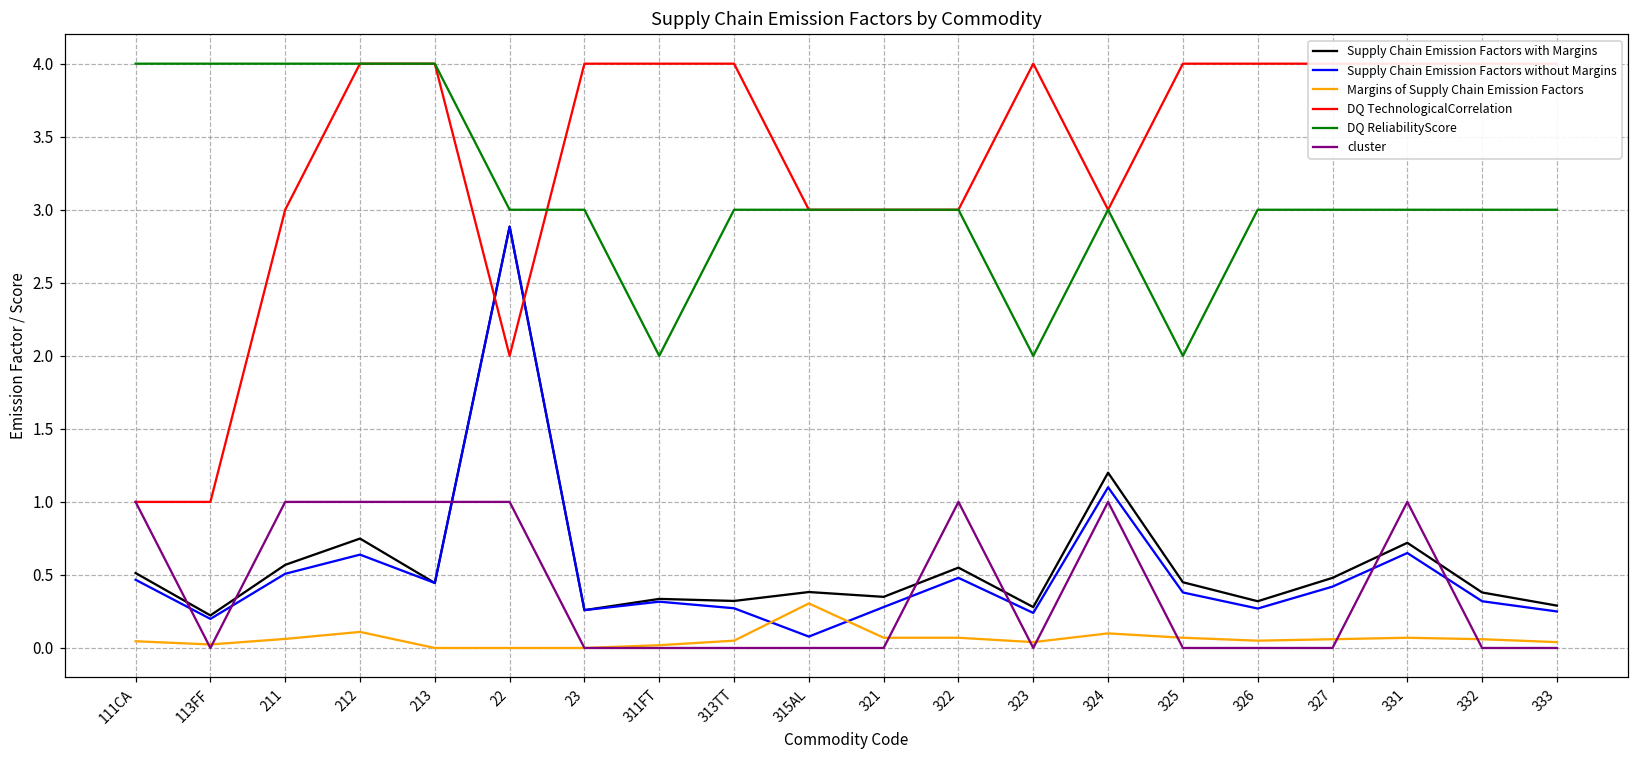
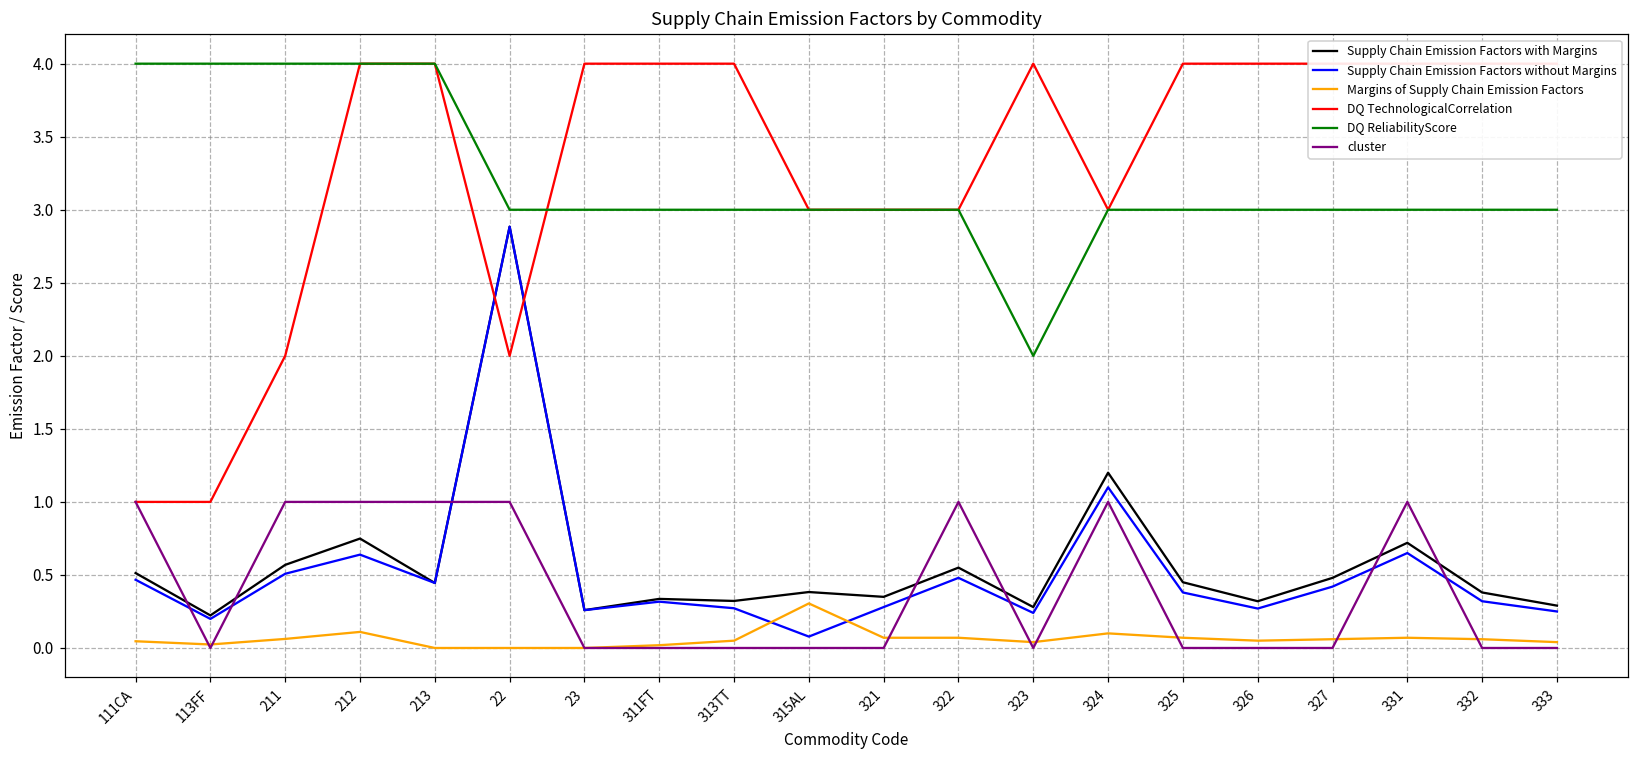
  {
    "Supply Chain Emission Factors with Margins": {
      "111CA": 0.51,
      "113FF": 0.22,
      "211": 0.57,
      "212": 0.75,
      "313TT": 0.32,
      "315AL": 0.38,
      "321": 0.35,
      "322": 0.55,
      "323": 0.28,
      "324": 1.20,
      "325": 0.45,
      "326": 0.32,
      "327": 0.48,
      "331": 0.72,
      "332": 0.38,
      "333": 0.29
    },
    "Supply Chain Emission Factors without Margins": {
      "111CA": 0.47,
      "113FF": 0.20,
      "211": 0.51,
      "212": 0.64,
      "313TT": 0.27,
      "315AL": 0.08,
      "321": 0.28,
      "322": 0.48,
      "323": 0.24,
      "324": 1.10,
      "325": 0.38,
      "326": 0.27,
      "327": 0.42,
      "331": 0.65,
      "332": 0.32,
      "333": 0.25
    },
    "Margins of Supply Chain Emission Factors": {
      "111CA": 0.05,
      "113FF": 0.02,
      "211": 0.06,
      "212": 0.11,
      "213": 0,
      "22": 0,
      "311FT": 0.02,
      "313TT": 0.05,
      "315AL": 0.31,
      "321": 0.07,
      "322": 0.07,
      "323": 0.04,
      "324": 0.10,
      "325": 0.07,
      "326": 0.05,
      "327": 0.06,
      "331": 0.07,
      "332": 0.06,
      "333": 0.04
    },
    "DQ TechnologicalCorrelation": {
      "113FF": 1,
-     "211": 3,
+     "211": 2,
      "22": 2,
      "23": 4,
      "311FT": 4,
      "313TT": 4,
      "323": 4,
      "325": 4,
      "326": 4
    },
    "DQ ReliabilityScore": {
      "111CA": 4,
      "113FF": 4,
      "211": 4,
      "22": 3,
      "23": 3,
-     "311FT": 2,
+     "311FT": 3,
      "313TT": 3,
      "323": 2,
-     "325": 2,
+     "325": 3,
      "326": 3,
      "327": 3,
      "331": 3,
      "332": 3,
      "333": 3
    },
    "cluster": {
      "113FF": 0,
      "211": 1,
      "212": 1,
      "213": 1,
      "22": 1,
      "311FT": 0,
      "313TT": 0,
      "315AL": 0,
      "321": 0,
      "322": 1,
      "323": 0,
      "324": 1,
      "325": 0,
      "326": 0,
      "327": 0,
      "331": 1,
      "332": 0,
      "333": 0
    }
  }
